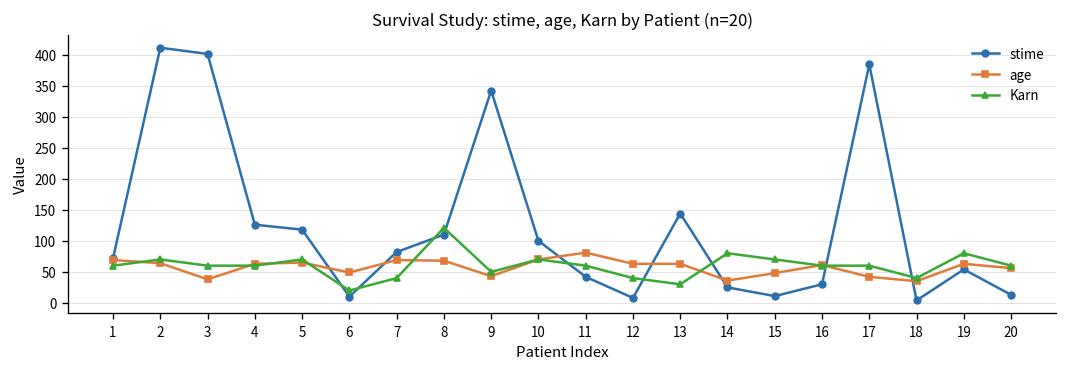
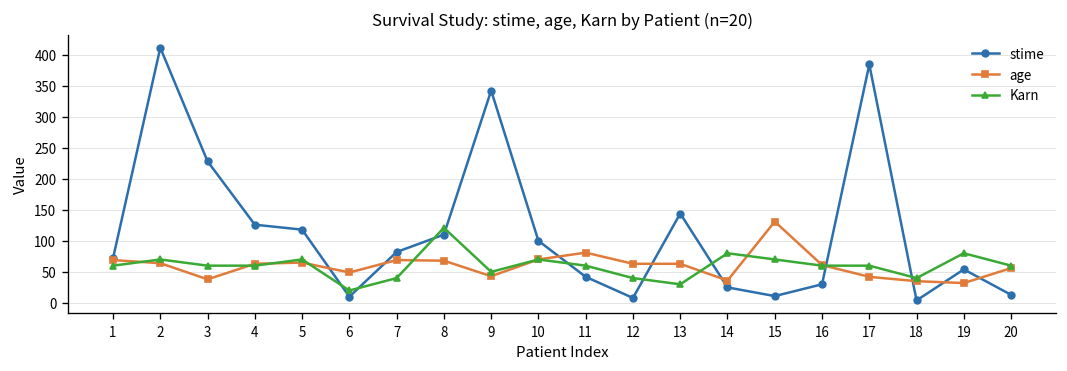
  {
    "stime": {
      "2": 410,
-     "3": 400,
+     "3": 230,
      "4": 130,
      "5": 120,
      "6": 10,
      "7": 80,
      "8": 110,
      "9": 340,
      "10": 100,
      "11": 40,
      "12": 10,
      "13": 140,
      "14": 30,
      "15": 10,
      "16": 30,
      "17": 380,
      "18": 0,
      "19": 50,
      "20": 10
    },
    "age": {
      "2": 60,
      "3": 40,
      "5": 70,
      "6": 50,
      "7": 70,
      "8": 70,
      "9": 40,
      "11": 80,
      "12": 60,
      "13": 60,
      "14": 40,
-     "15": 50,
+     "15": 130,
      "17": 40,
      "18": 40,
-     "19": 60
+     "19": 30
    },
    "Karn": {
      "1": 60,
      "2": 70,
      "3": 60,
      "5": 70,
      "6": 20,
      "7": 40,
      "8": 120,
      "9": 50,
      "11": 60,
      "12": 40,
      "13": 30,
      "14": 80,
      "15": 70,
      "17": 60,
      "18": 40,
      "19": 80
    }
  }
